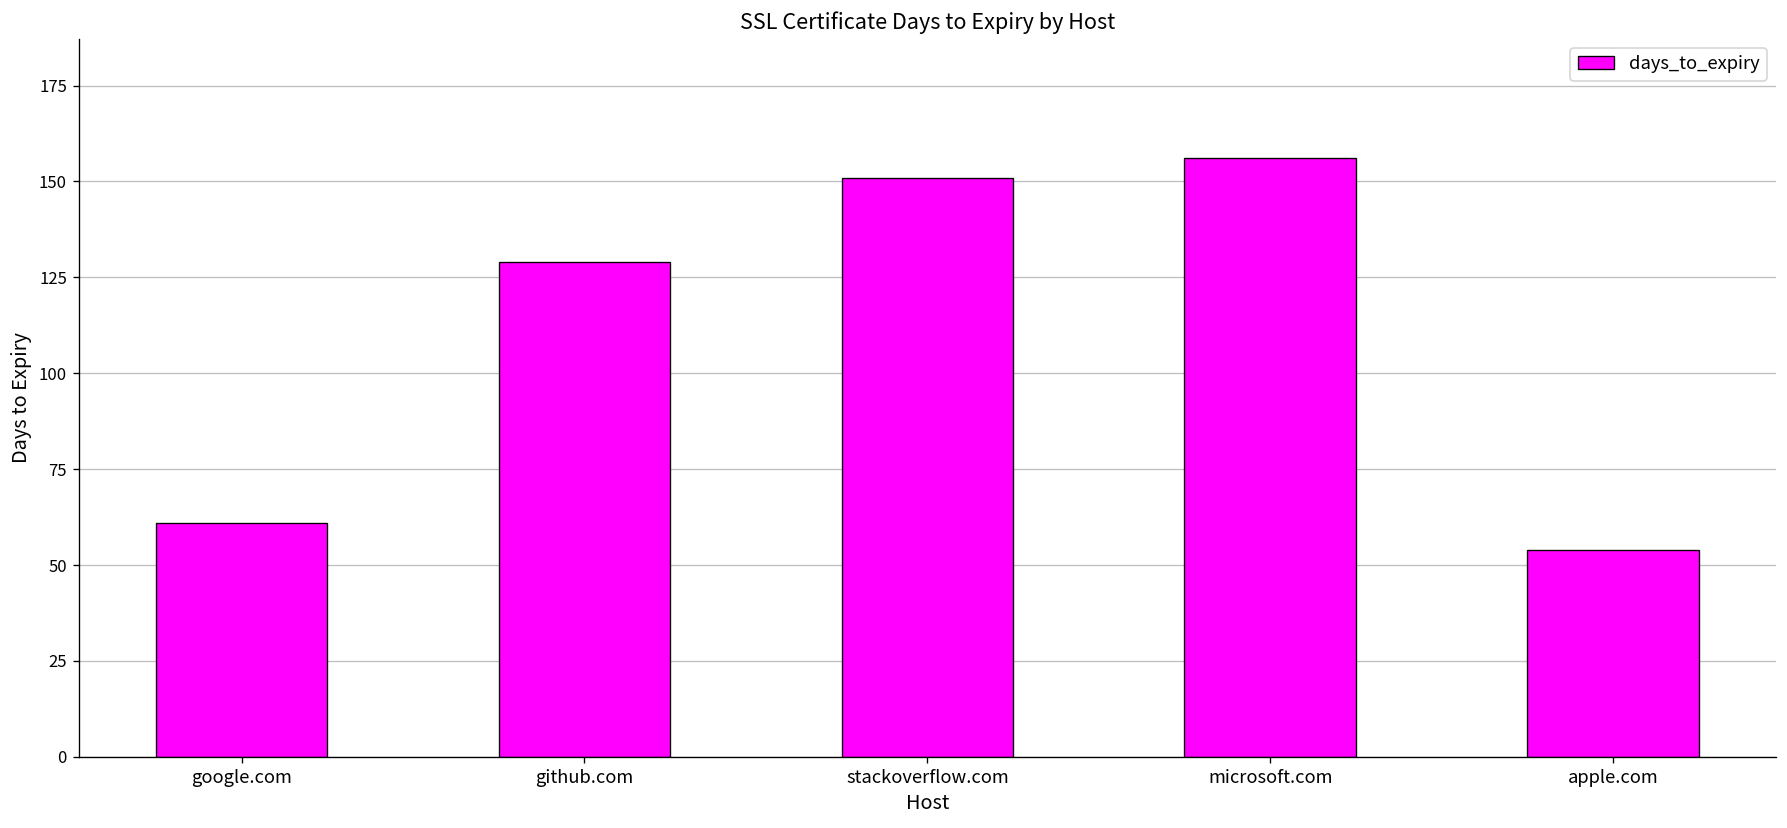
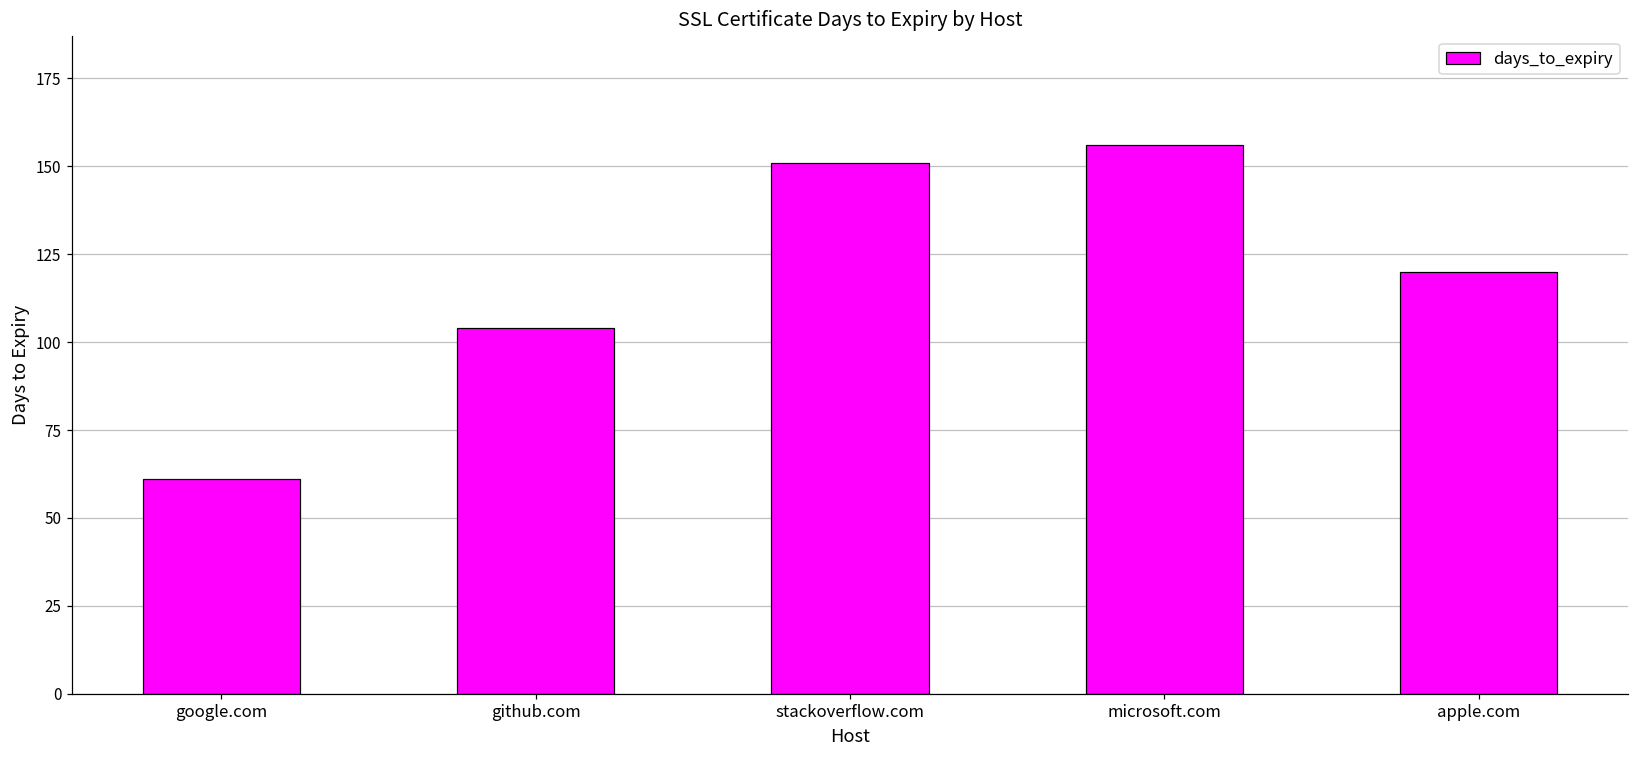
  {
    "google.com": 61,
-   "github.com": 129,
+   "github.com": 104,
    "stackoverflow.com": 151,
    "microsoft.com": 156,
-   "apple.com": 54
+   "apple.com": 120
  }
